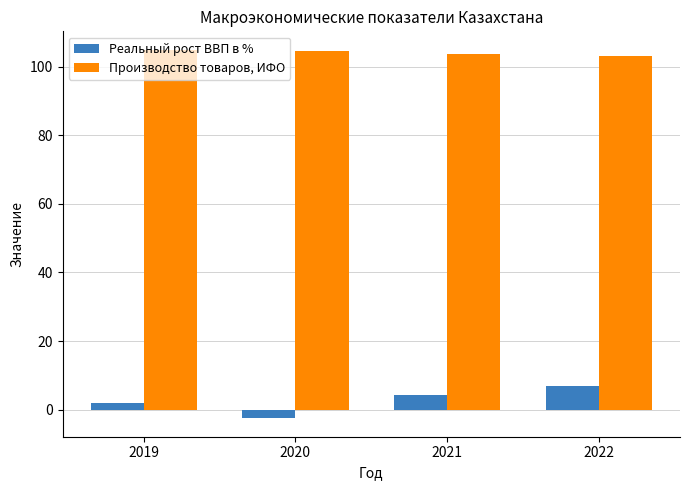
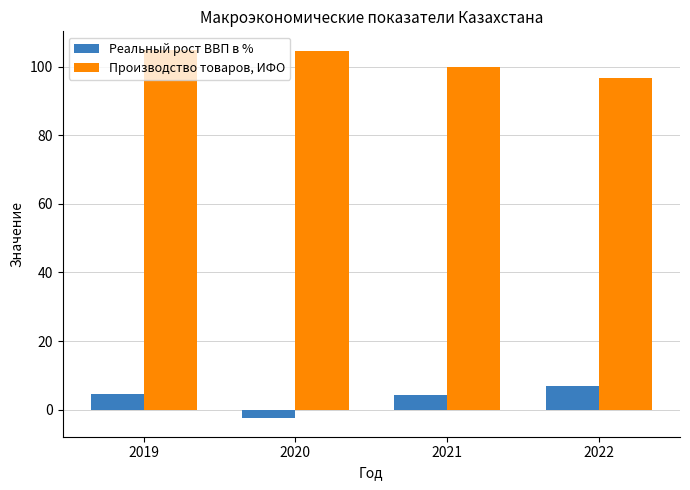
  {
    "Реальный рост ВВП в %": {
-     "2019": 2,
+     "2019": 5,
      "2020": -3,
      "2021": 4,
      "2022": 7
    },
    "Производство товаров, ИФО": {
      "2020": 104,
-     "2021": 104,
-     "2022": 103
+     "2021": 100,
+     "2022": 97
    }
  }
